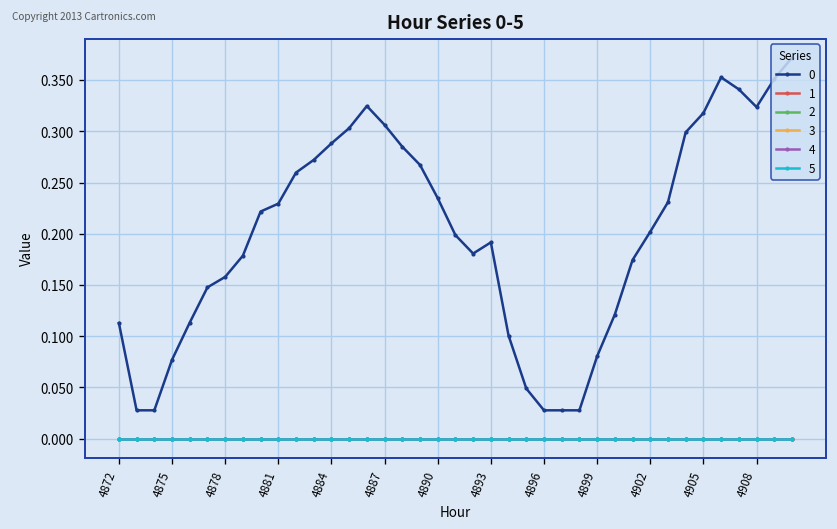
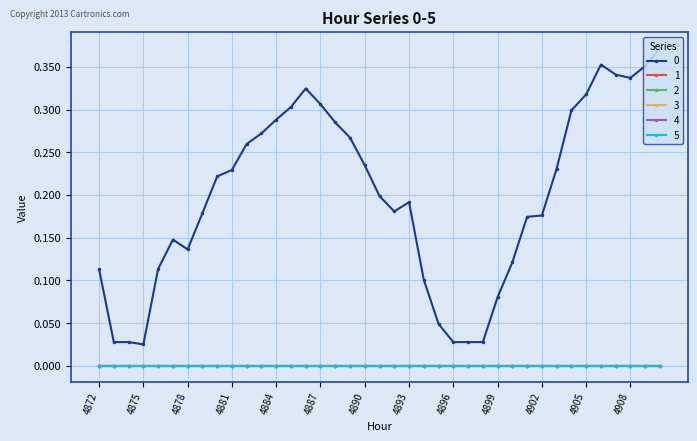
  {
    "0": {
      "4872": 0.11,
-     "4875": 0.08,
-     "4878": 0.16,
+     "4875": 0.03,
+     "4878": 0.14,
      "4881": 0.23,
      "4884": 0.29,
      "4887": 0.31,
      "4890": 0.23,
      "4893": 0.19,
      "4896": 0.03,
      "4899": 0.08,
-     "4902": 0.20,
+     "4902": 0.18,
      "4905": 0.32,
-     "4908": 0.32
+     "4908": 0.34
    },
    "5": {
      "4872": 0.00,
      "4875": 0.00,
      "4878": 0.00,
      "4881": 0.00,
      "4884": 0.00,
      "4887": 0.00,
      "4890": 0.00,
      "4893": 0.00,
      "4896": 0.00,
      "4899": 0.00,
      "4902": 0.00,
      "4905": 0.00,
      "4908": 0.00
    }
  }
